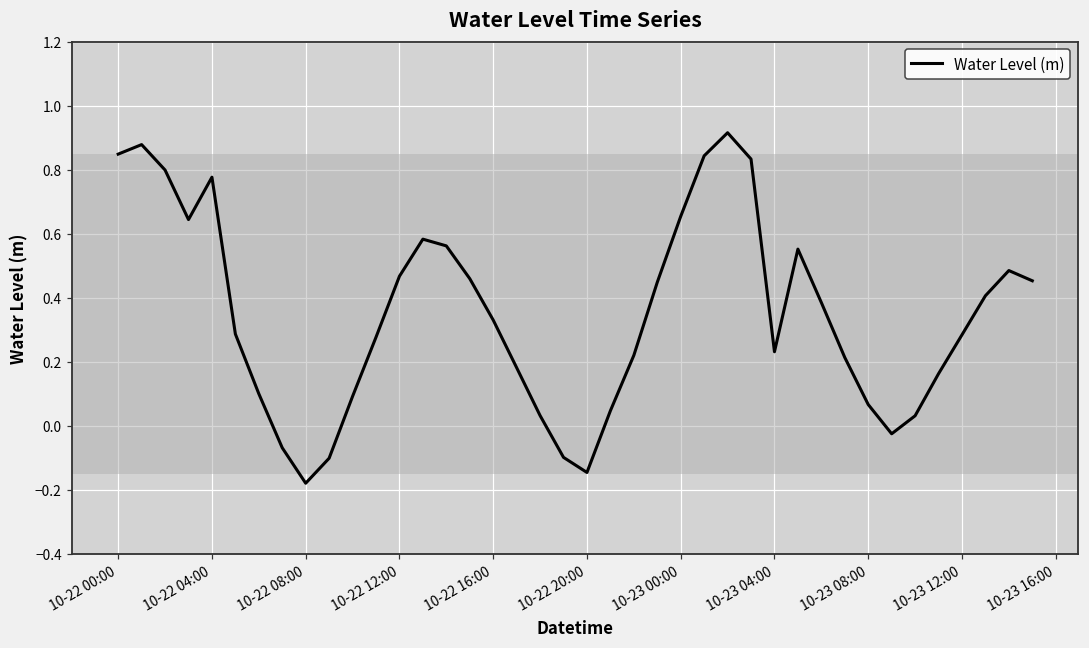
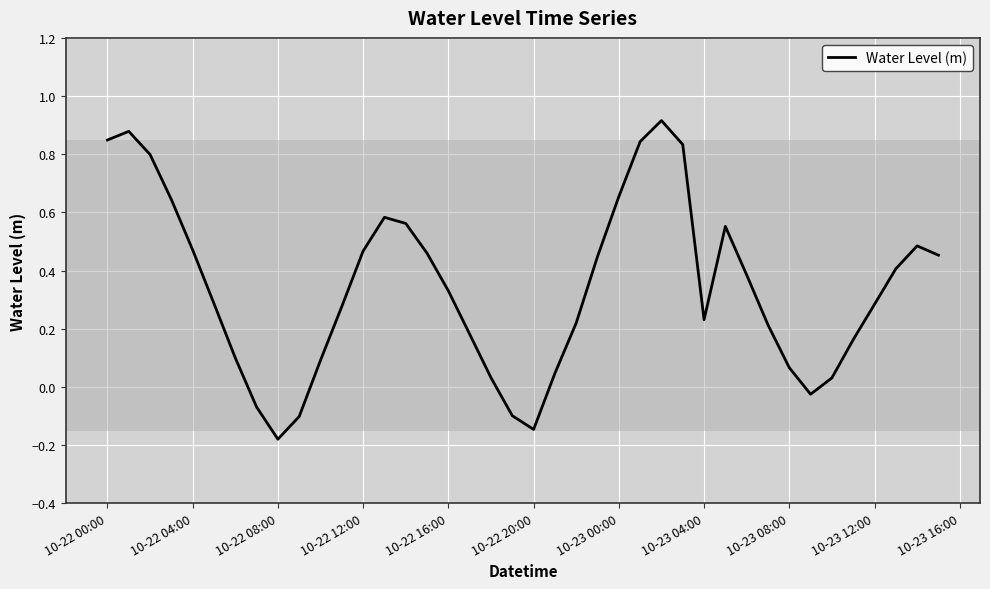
  {
    "10-22 00:00": 0.85,
-   "10-22 04:00": 0.78,
+   "10-22 04:00": 0.47,
    "10-22 08:00": -0.18,
    "10-22 12:00": 0.47,
    "10-22 16:00": 0.33,
    "10-22 20:00": -0.15,
    "10-23 00:00": 0.65,
    "10-23 04:00": 0.23,
    "10-23 08:00": 0.07,
    "10-23 12:00": 0.28
  }
